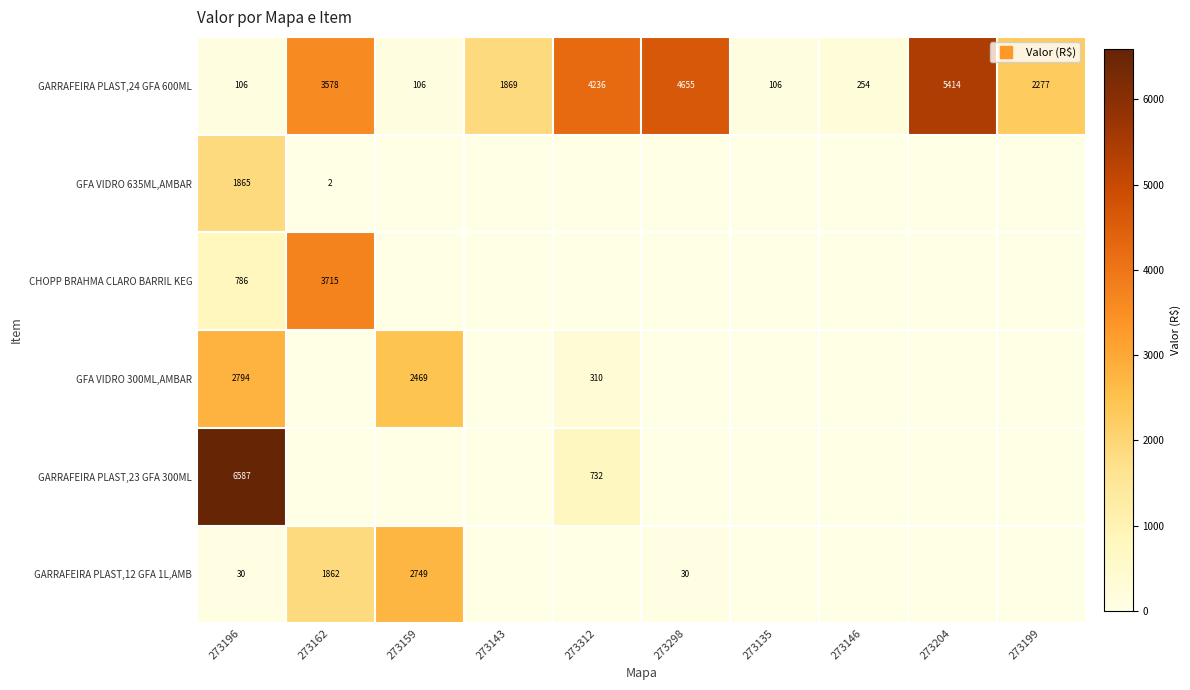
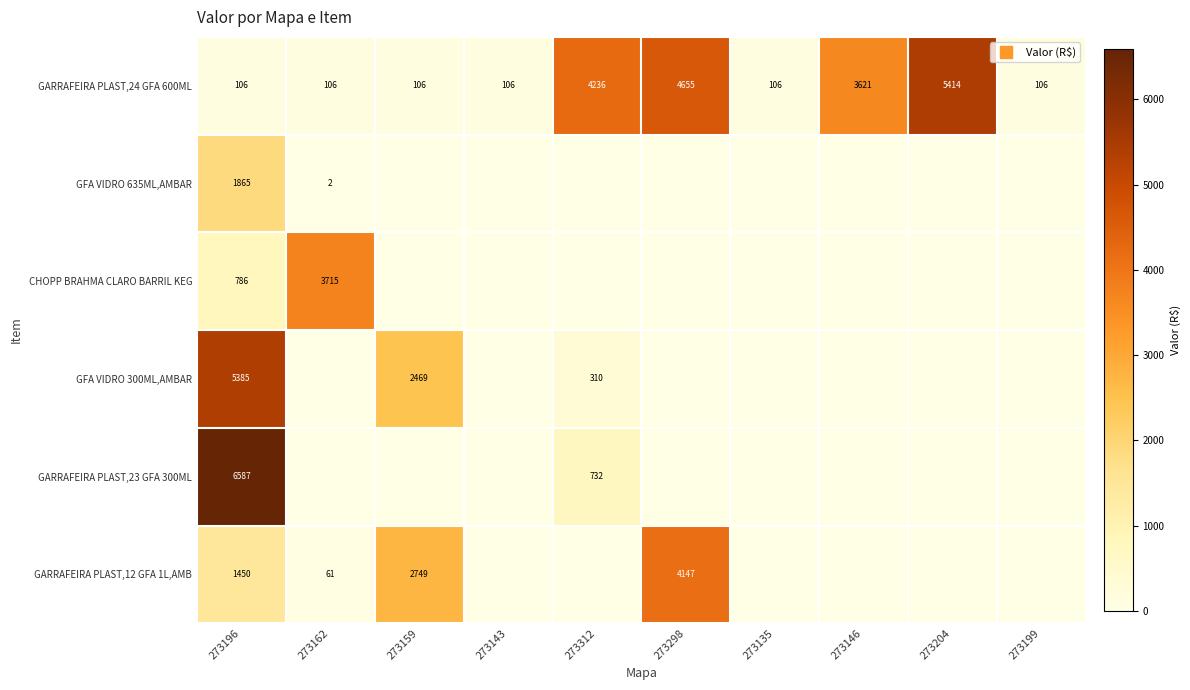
  {
    "GARRAFEIRA PLAST,24 GFA 600ML": {
      "273196": 106,
-     "273162": 3578,
+     "273162": 106,
      "273159": 106,
-     "273143": 1869,
+     "273143": 106,
      "273312": 4236,
      "273298": 4655,
      "273135": 106,
-     "273146": 254,
+     "273146": 3621,
      "273204": 5414,
-     "273199": 2277
+     "273199": 106
    },
    "GFA VIDRO 635ML,AMBAR": {
      "273196": 1865,
      "273162": 2
    },
    "CHOPP BRAHMA CLARO BARRIL KEG": {
      "273196": 786,
      "273162": 3715
    },
    "GFA VIDRO 300ML,AMBAR": {
-     "273196": 2794,
+     "273196": 5385,
      "273159": 2469,
      "273312": 310
    },
    "GARRAFEIRA PLAST,23 GFA 300ML": {
      "273196": 6587,
      "273312": 732
    },
    "GARRAFEIRA PLAST,12 GFA 1L,AMB": {
-     "273196": 30,
-     "273162": 1862,
+     "273196": 1450,
+     "273162": 61,
      "273159": 2749,
-     "273298": 30
+     "273298": 4147
    }
  }
